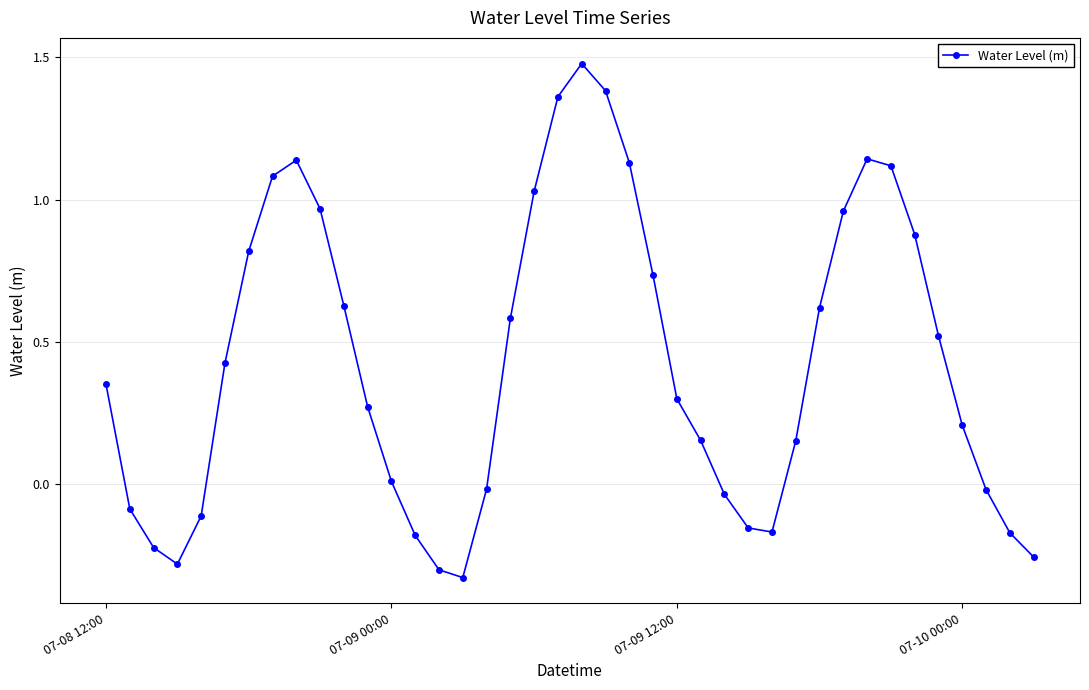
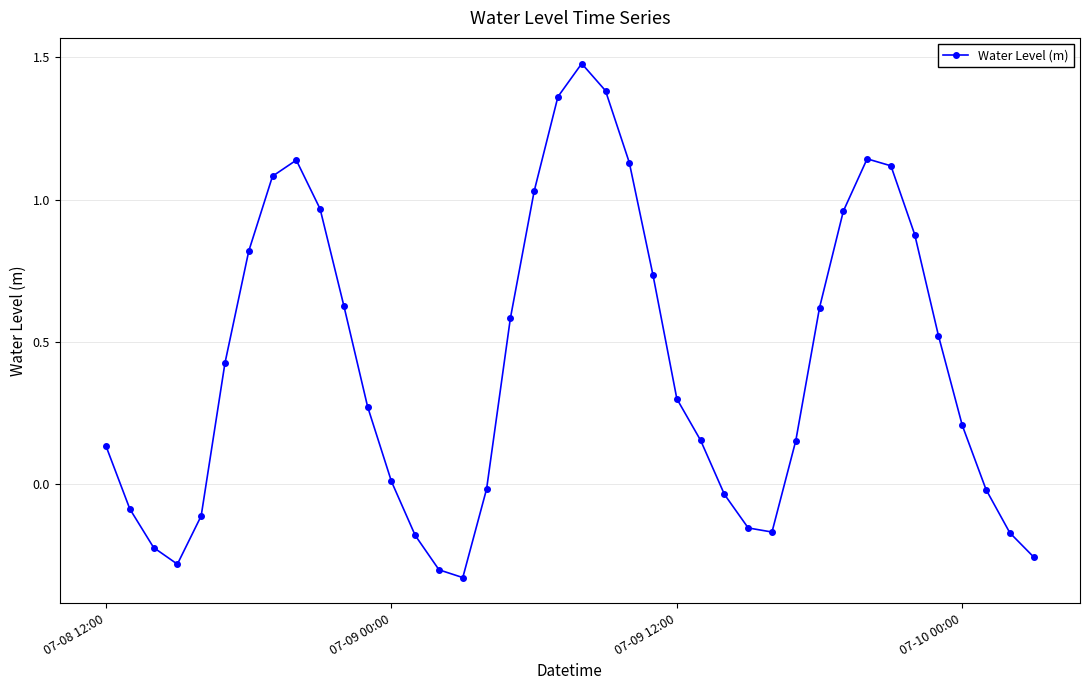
  {
-   "07-08 12:00": 0.35,
+   "07-08 12:00": 0.13,
    "07-09 00:00": 0.01,
    "07-09 12:00": 0.30,
    "07-10 00:00": 0.21
  }
